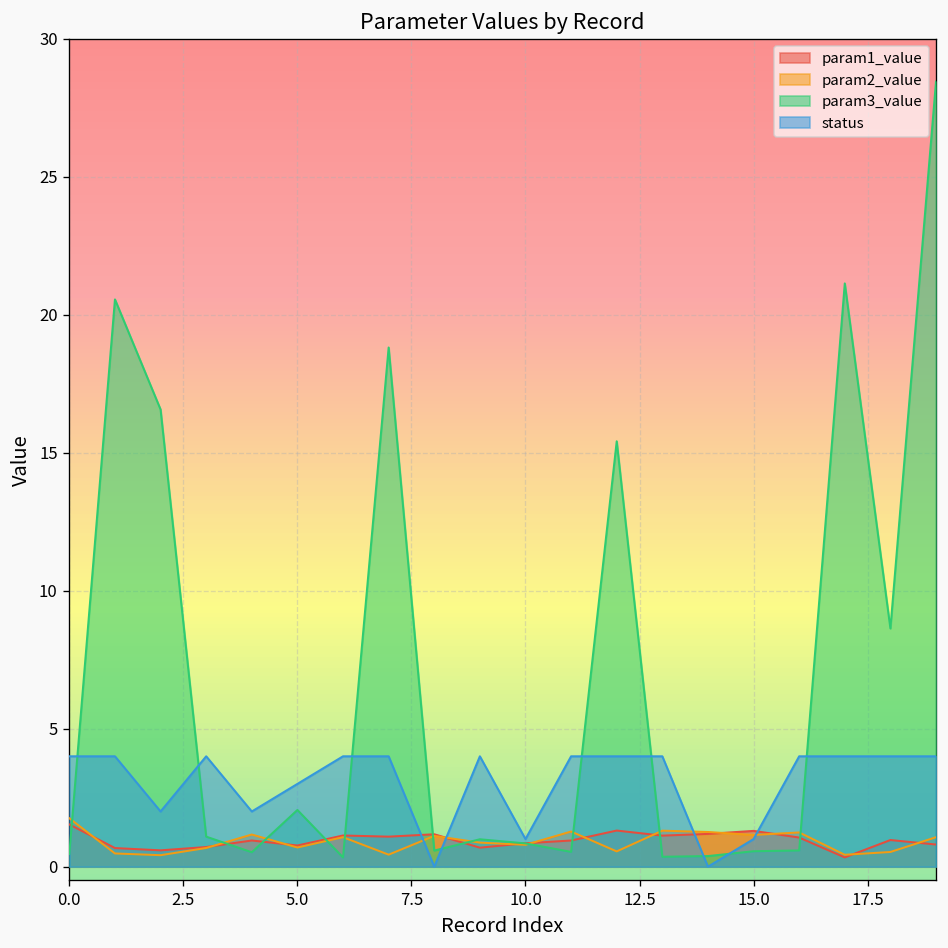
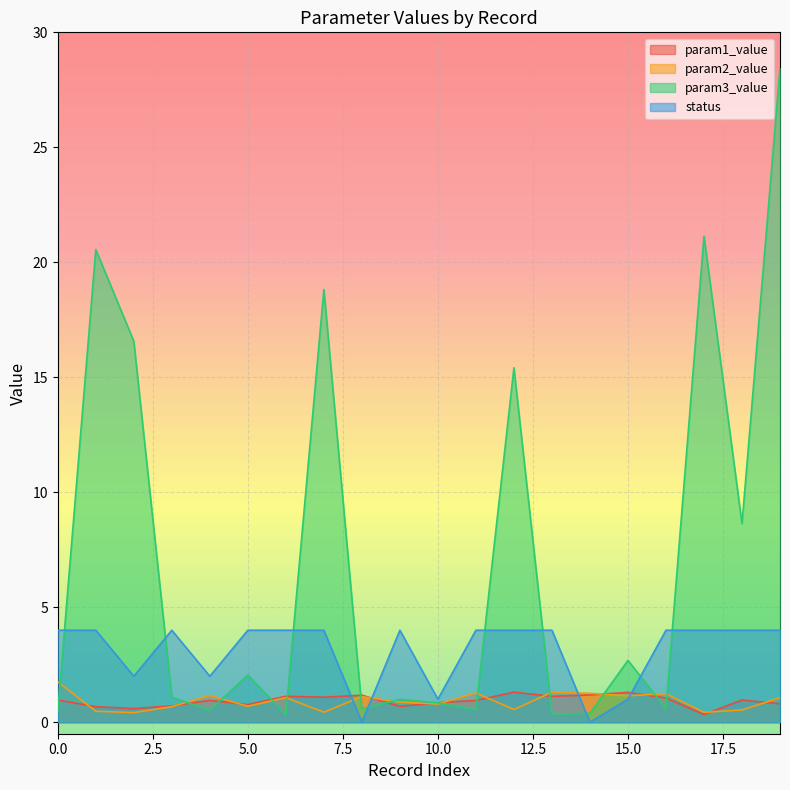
  {
    "param1_value": {
-     "0.0": 1.5,
+     "0.0": 1.0,
      "15.0": 1.3
    },
    "param2_value": {
      "0.0": 1.8,
      "15.0": 1.1
    },
    "param3_value": {
      "0.0": 0.5,
      "5.0": 2.1,
-     "15.0": 0.6
+     "15.0": 2.7
    },
    "status": {
      "0.0": 4,
-     "5.0": 3,
+     "5.0": 4,
      "10.0": 1,
      "15.0": 1
    }
  }
